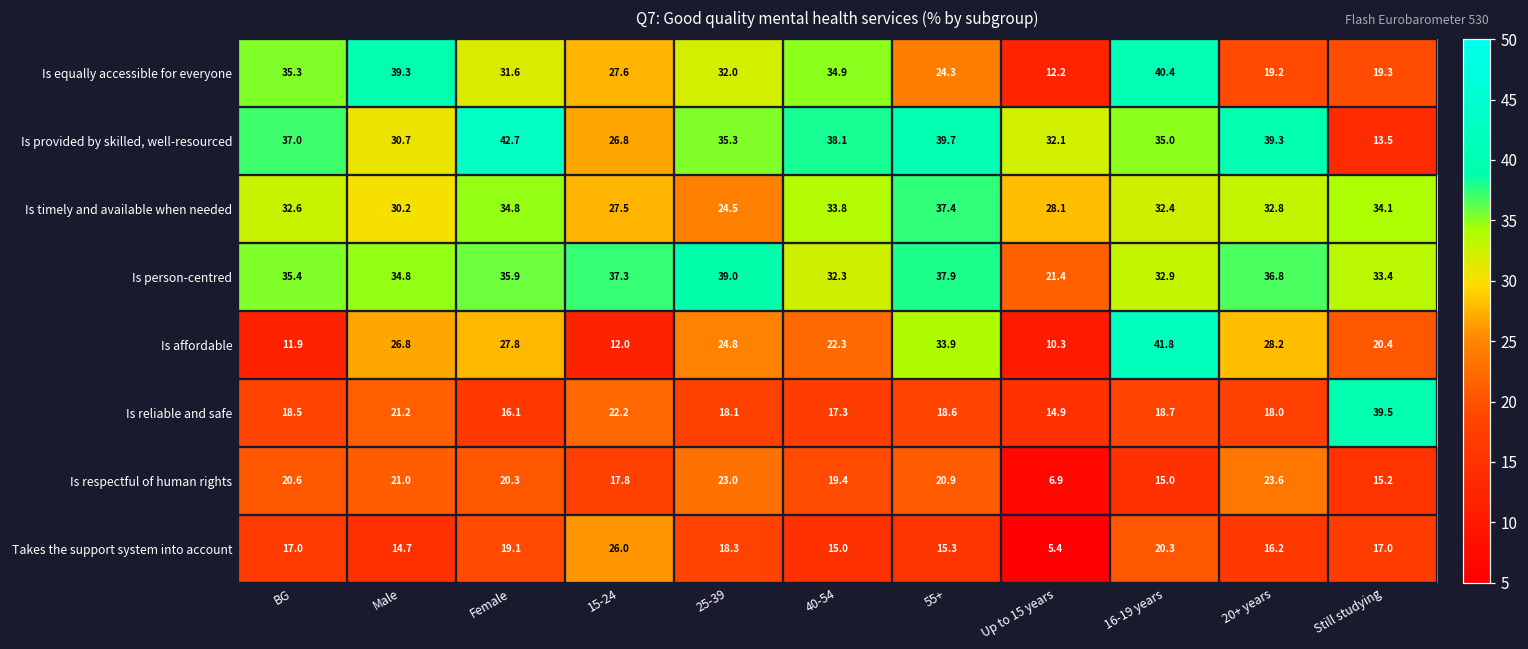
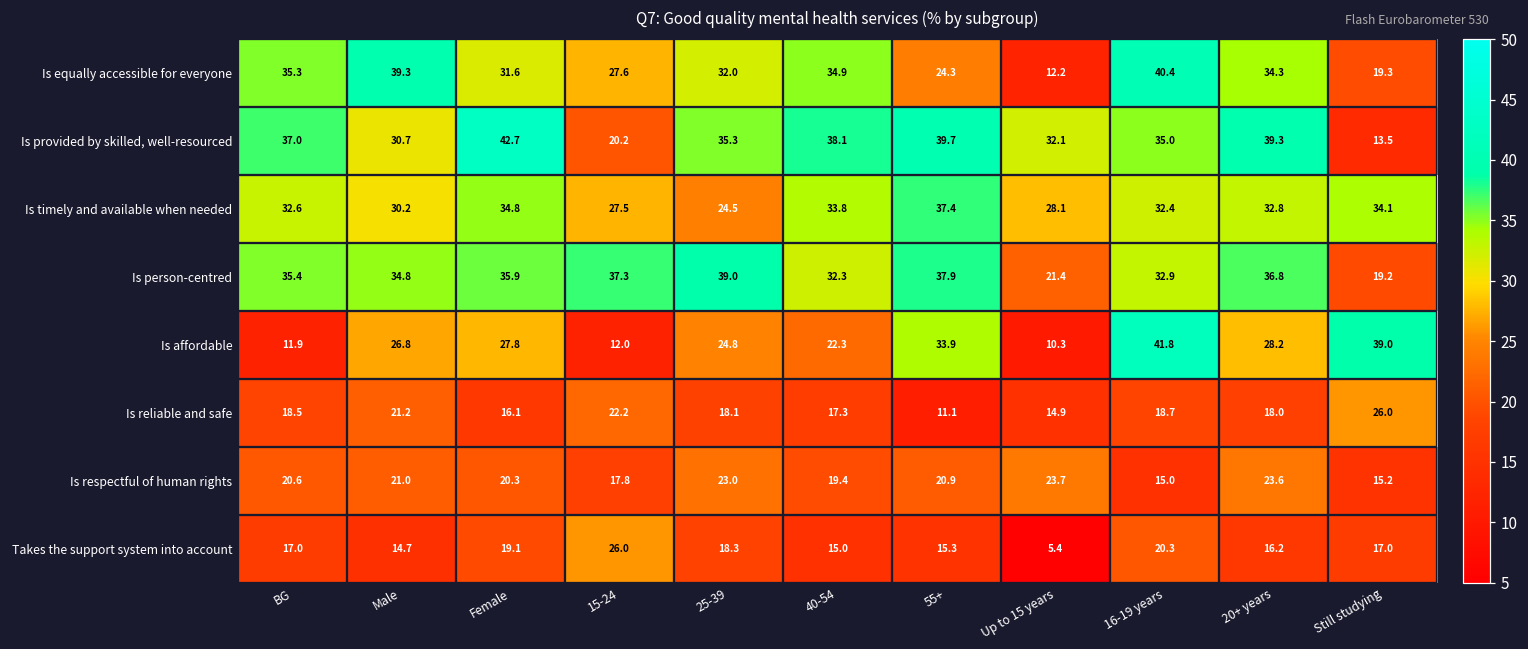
  {
    "Is equally accessible for everyone": {
      "BG": 35.3,
      "Male": 39.3,
      "Female": 31.6,
      "15-24": 27.6,
      "25-39": 32.0,
      "40-54": 34.9,
      "55+": 24.3,
      "Up to 15 years": 12.2,
      "16-19 years": 40.4,
-     "20+ years": 19.2,
+     "20+ years": 34.3,
      "Still studying": 19.3
    },
    "Is provided by skilled, well-resourced": {
      "BG": 37.0,
      "Male": 30.7,
      "Female": 42.7,
-     "15-24": 26.8,
+     "15-24": 20.2,
      "25-39": 35.3,
      "40-54": 38.1,
      "55+": 39.7,
      "Up to 15 years": 32.1,
      "16-19 years": 35.0,
      "20+ years": 39.3,
      "Still studying": 13.5
    },
    "Is timely and available when needed": {
      "BG": 32.6,
      "Male": 30.2,
      "Female": 34.8,
      "15-24": 27.5,
      "25-39": 24.5,
      "40-54": 33.8,
      "55+": 37.4,
      "Up to 15 years": 28.1,
      "16-19 years": 32.4,
      "20+ years": 32.8,
      "Still studying": 34.1
    },
    "Is person-centred": {
      "BG": 35.4,
      "Male": 34.8,
      "Female": 35.9,
      "15-24": 37.3,
      "25-39": 39.0,
      "40-54": 32.3,
      "55+": 37.9,
      "Up to 15 years": 21.4,
      "16-19 years": 32.9,
      "20+ years": 36.8,
-     "Still studying": 33.4
+     "Still studying": 19.2
    },
    "Is affordable": {
      "BG": 11.9,
      "Male": 26.8,
      "Female": 27.8,
      "15-24": 12.0,
      "25-39": 24.8,
      "40-54": 22.3,
      "55+": 33.9,
      "Up to 15 years": 10.3,
      "16-19 years": 41.8,
      "20+ years": 28.2,
-     "Still studying": 20.4
+     "Still studying": 39.0
    },
    "Is reliable and safe": {
      "BG": 18.5,
      "Male": 21.2,
      "Female": 16.1,
      "15-24": 22.2,
      "25-39": 18.1,
      "40-54": 17.3,
-     "55+": 18.6,
+     "55+": 11.1,
      "Up to 15 years": 14.9,
      "16-19 years": 18.7,
      "20+ years": 18.0,
-     "Still studying": 39.5
+     "Still studying": 26.0
    },
    "Is respectful of human rights": {
      "BG": 20.6,
      "Male": 21.0,
      "Female": 20.3,
      "15-24": 17.8,
      "25-39": 23.0,
      "40-54": 19.4,
      "55+": 20.9,
-     "Up to 15 years": 6.9,
+     "Up to 15 years": 23.7,
      "16-19 years": 15.0,
      "20+ years": 23.6,
      "Still studying": 15.2
    },
    "Takes the support system into account": {
      "BG": 17.0,
      "Male": 14.7,
      "Female": 19.1,
      "15-24": 26.0,
      "25-39": 18.3,
      "40-54": 15.0,
      "55+": 15.3,
      "Up to 15 years": 5.4,
      "16-19 years": 20.3,
      "20+ years": 16.2,
      "Still studying": 17.0
    }
  }
